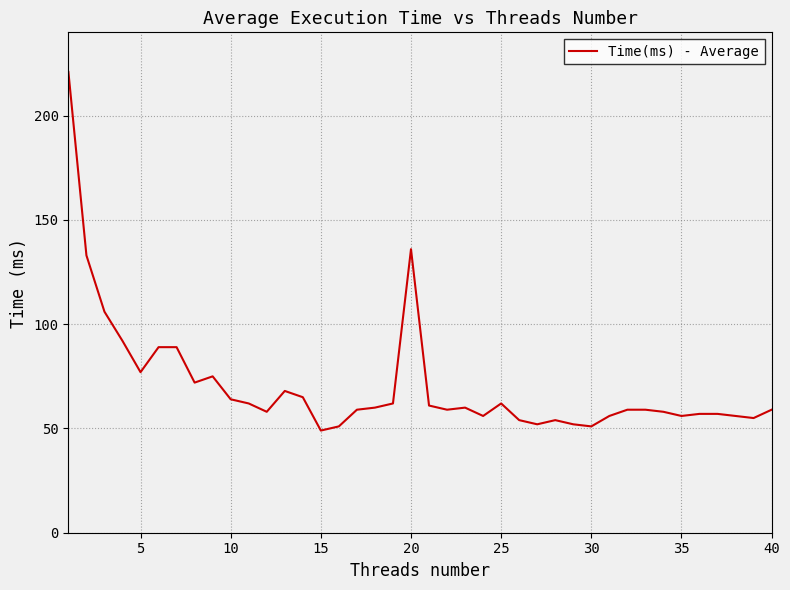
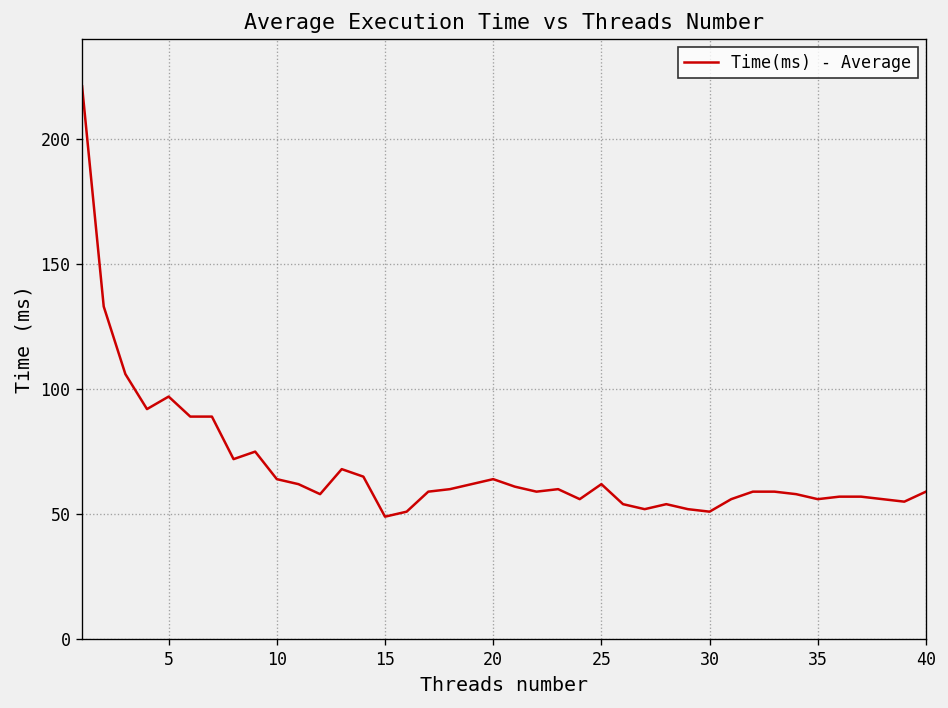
  {
-   "5": 77,
+   "5": 97,
    "10": 64,
    "15": 49,
-   "20": 136,
+   "20": 64,
    "25": 62,
    "30": 51,
    "35": 56,
    "40": 59
  }
